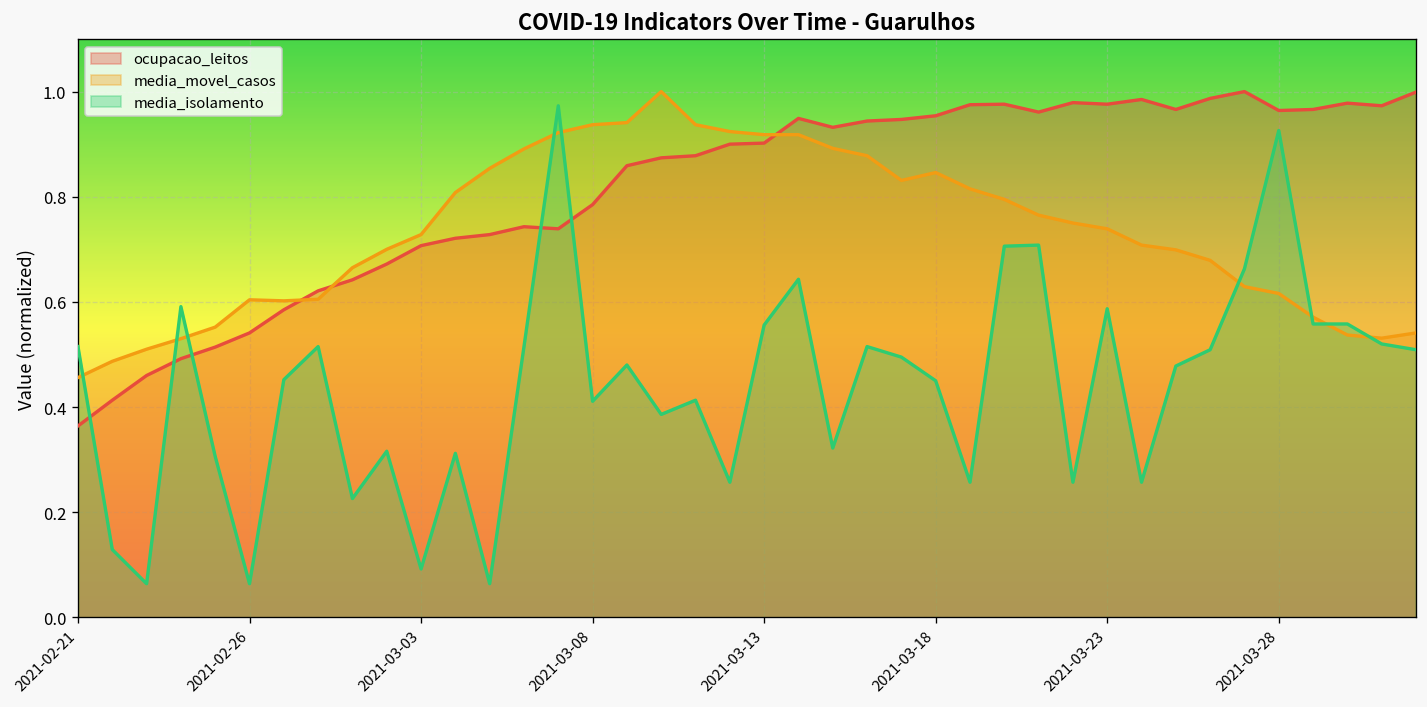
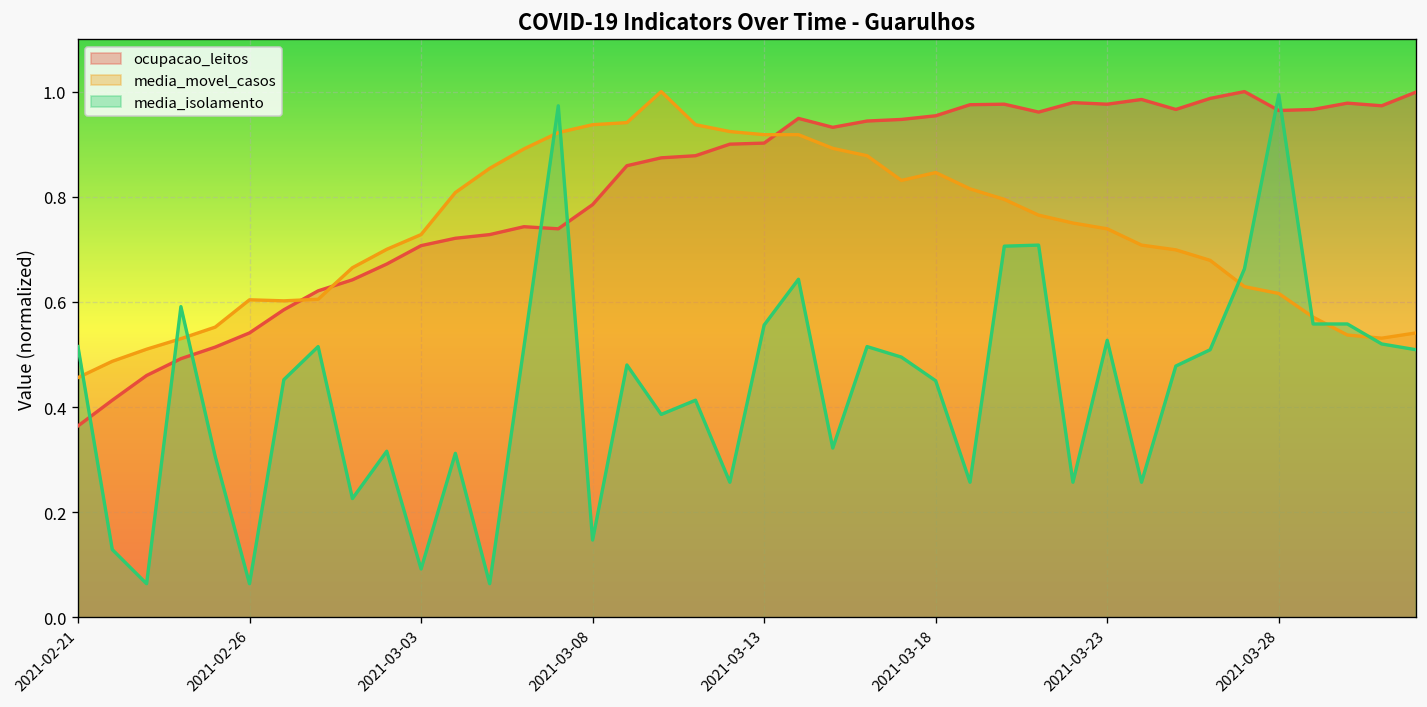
  {
    "media_isolamento": {
      "2021-02-21": 0.52,
      "2021-02-26": 0.06,
      "2021-03-03": 0.09,
-     "2021-03-08": 0.41,
+     "2021-03-08": 0.15,
      "2021-03-13": 0.56,
      "2021-03-18": 0.45,
-     "2021-03-23": 0.59,
-     "2021-03-28": 0.93
+     "2021-03-23": 0.53,
+     "2021-03-28": 0.99
    }
  }
